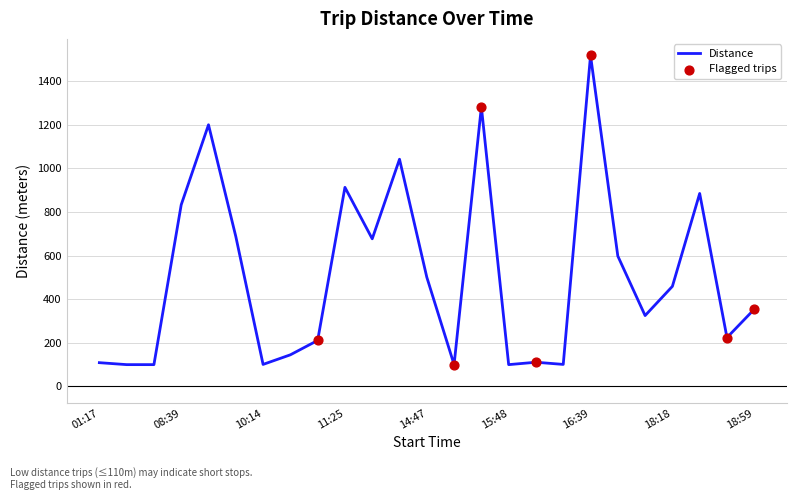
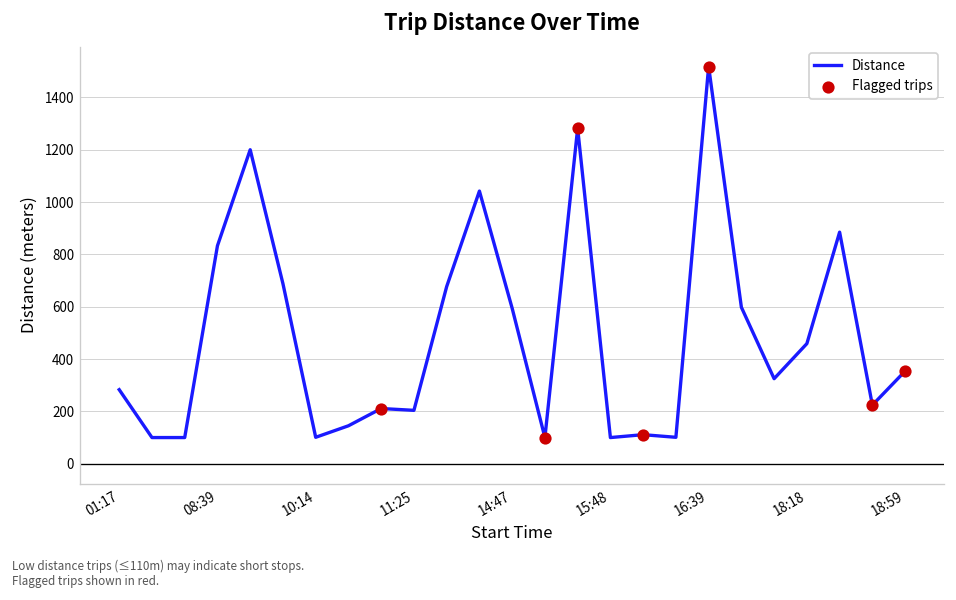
  {
    "Distance": {
-     "01:17": 110,
+     "01:17": 280,
      "08:39": 830,
      "10:14": 100,
-     "11:25": 910,
-     "14:47": 500,
+     "11:25": 200,
+     "14:47": 590,
      "15:48": 100,
      "18:18": 460
    }
  }
